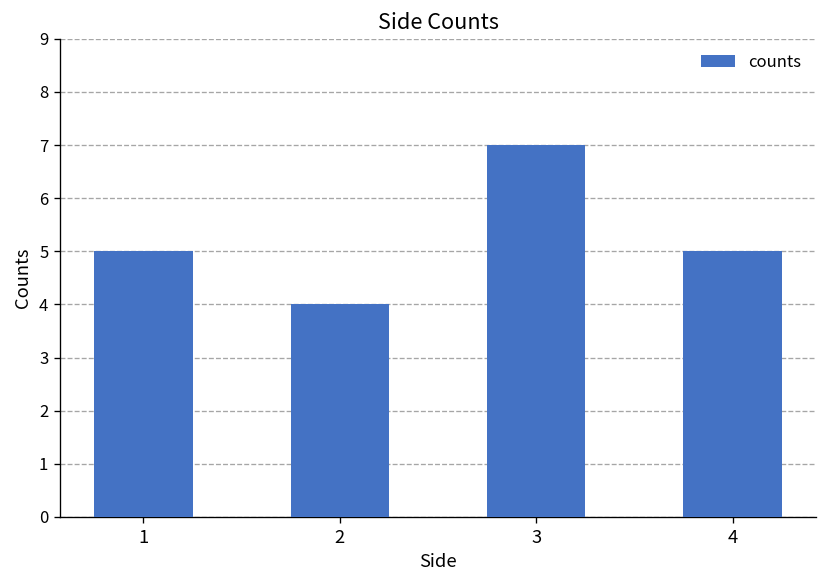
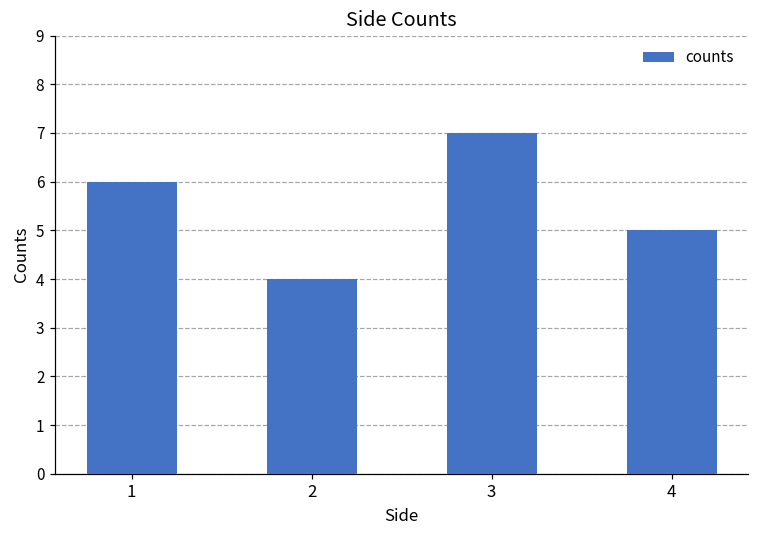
  {
-   "1": 5,
+   "1": 6,
    "2": 4,
    "3": 7,
    "4": 5
  }
